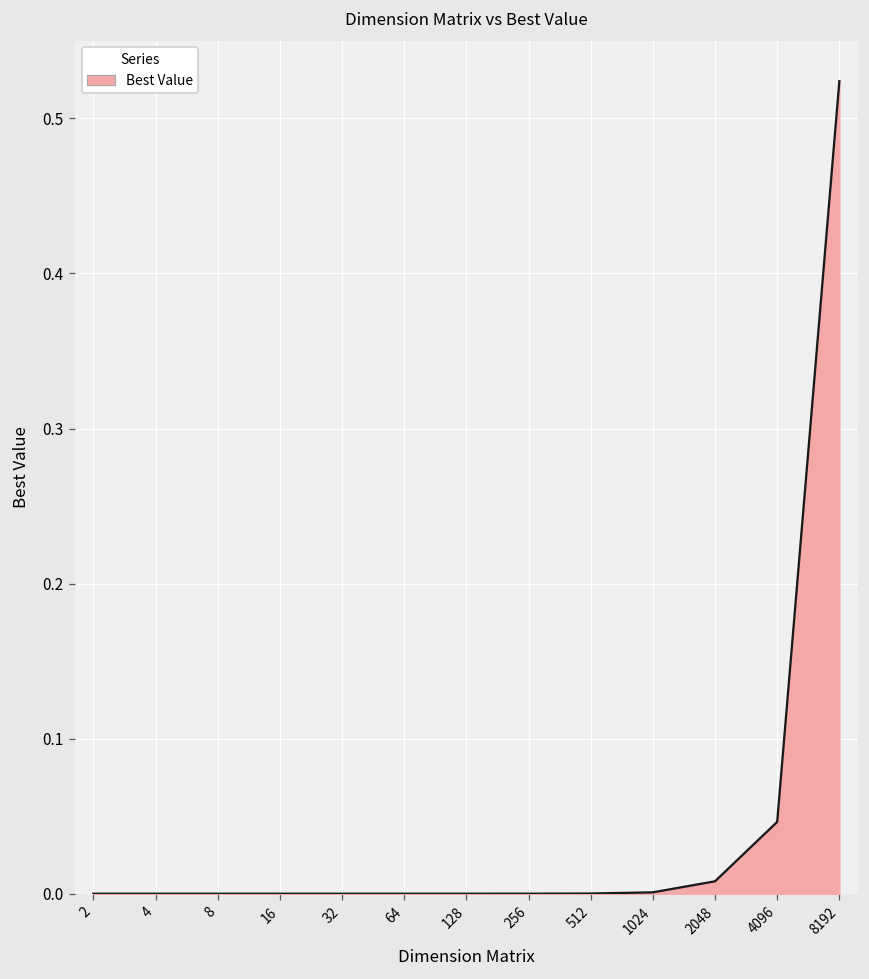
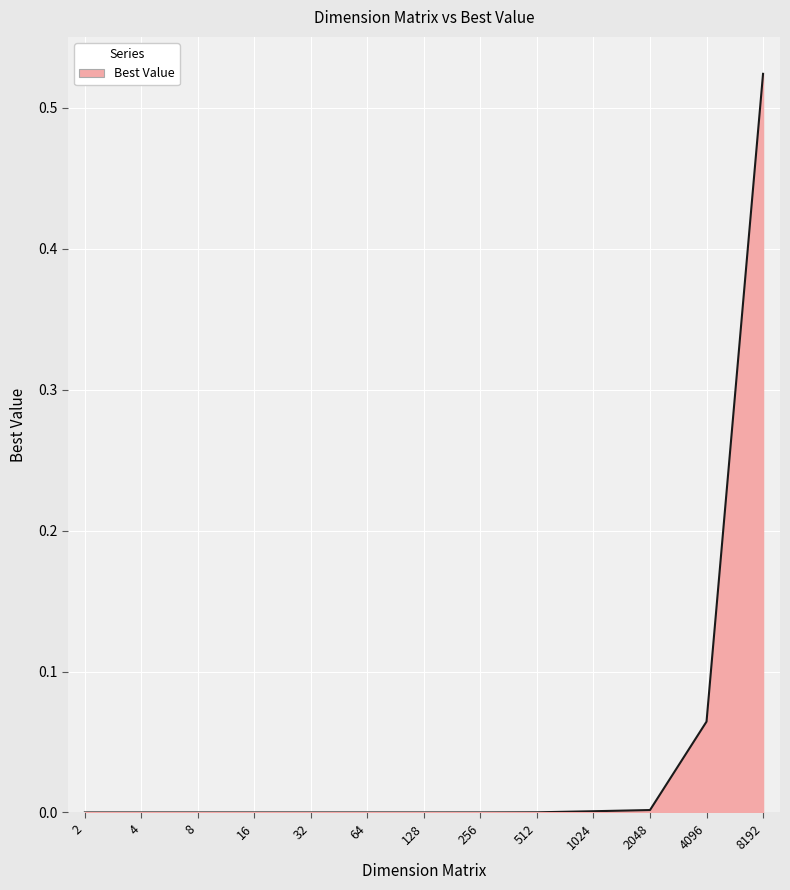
  {
    "2": 0.000,
    "4": 0.000,
    "8": 0.000,
    "16": 0.000,
    "32": 0.000,
    "64": 0.000,
    "128": 0.000,
    "256": 0.000,
    "512": 0.000,
    "1024": 0.001,
-   "2048": 0.008,
-   "4096": 0.046,
+   "2048": 0.002,
+   "4096": 0.064,
    "8192": 0.524
  }
